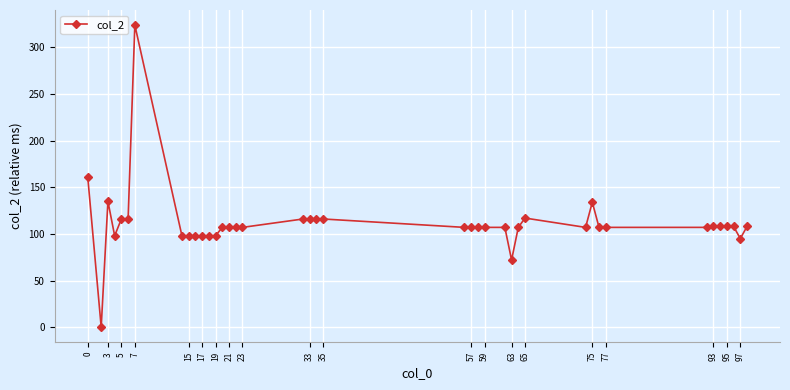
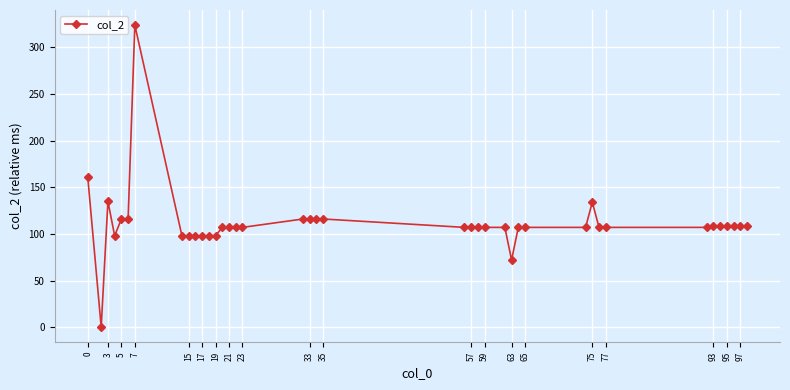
  {
    "0": 160,
    "3": 140,
    "5": 120,
    "7": 320,
    "15": 100,
    "17": 100,
    "19": 100,
    "21": 110,
    "23": 110,
    "33": 120,
    "35": 120,
    "57": 110,
    "59": 110,
    "63": 70,
-   "65": 120,
+   "65": 110,
    "75": 130,
    "77": 110,
    "93": 110,
    "95": 110,
-   "97": 100
+   "97": 110
  }
